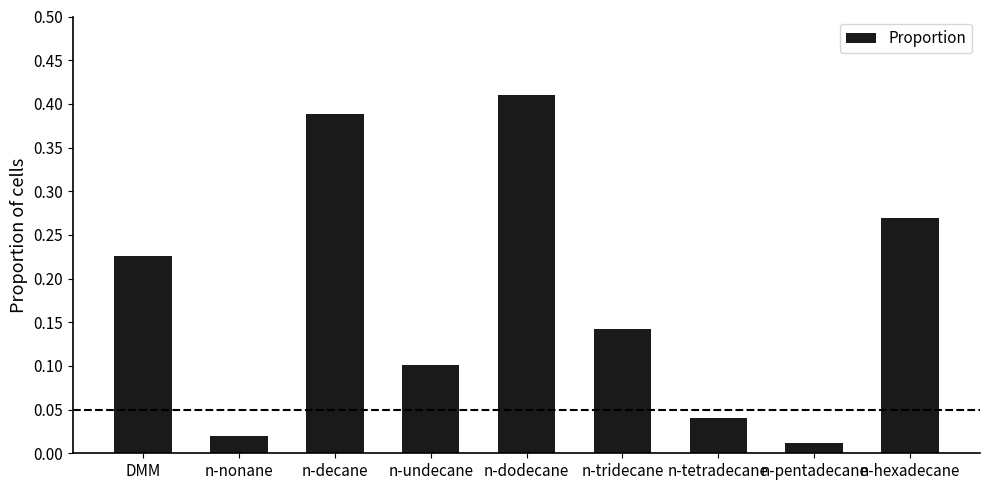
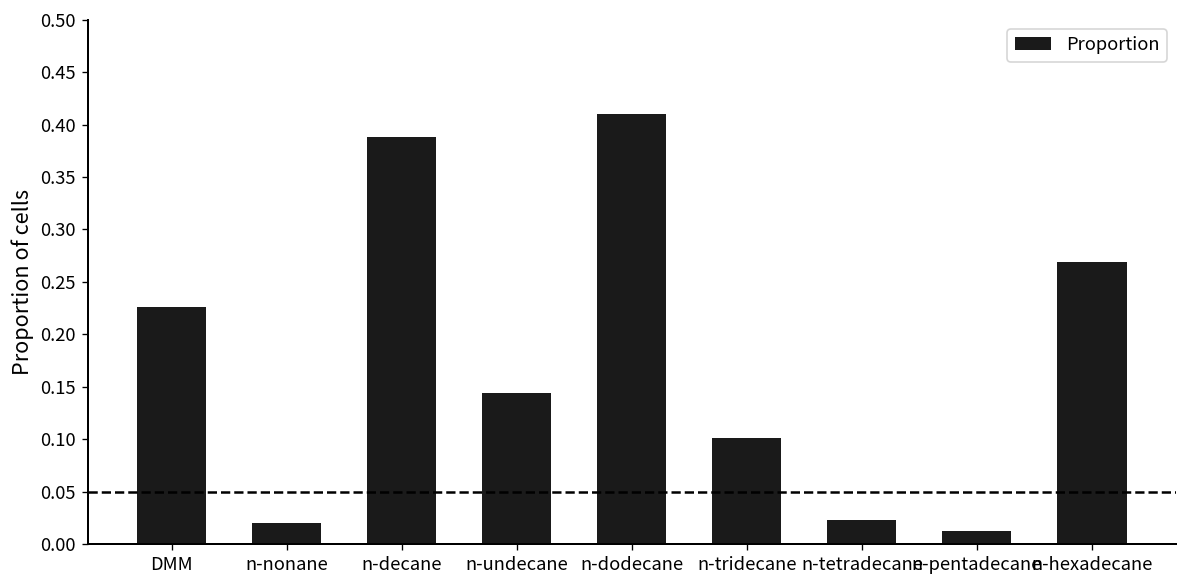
  {
    "DMM": 0.23,
    "n-nonane": 0.02,
    "n-decane": 0.39,
-   "n-undecane": 0.10,
+   "n-undecane": 0.14,
    "n-dodecane": 0.41,
-   "n-tridecane": 0.14,
-   "n-tetradecane": 0.04,
+   "n-tridecane": 0.10,
+   "n-tetradecane": 0.02,
    "n-pentadecane": 0.01,
    "n-hexadecane": 0.27
  }
